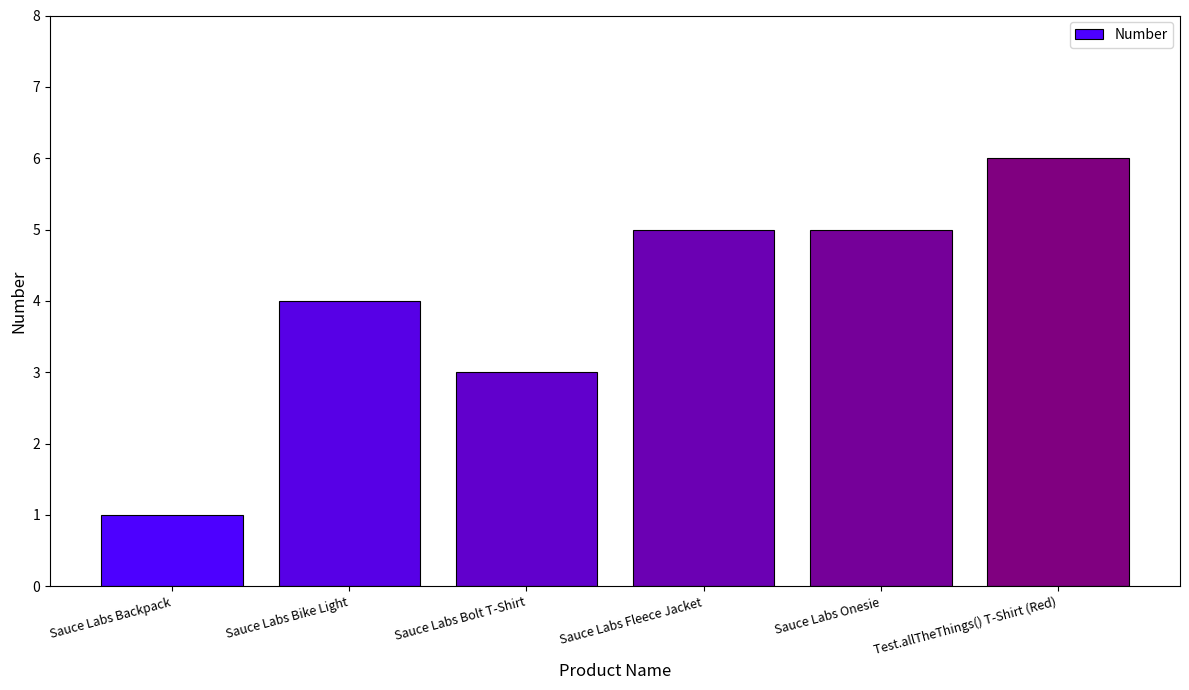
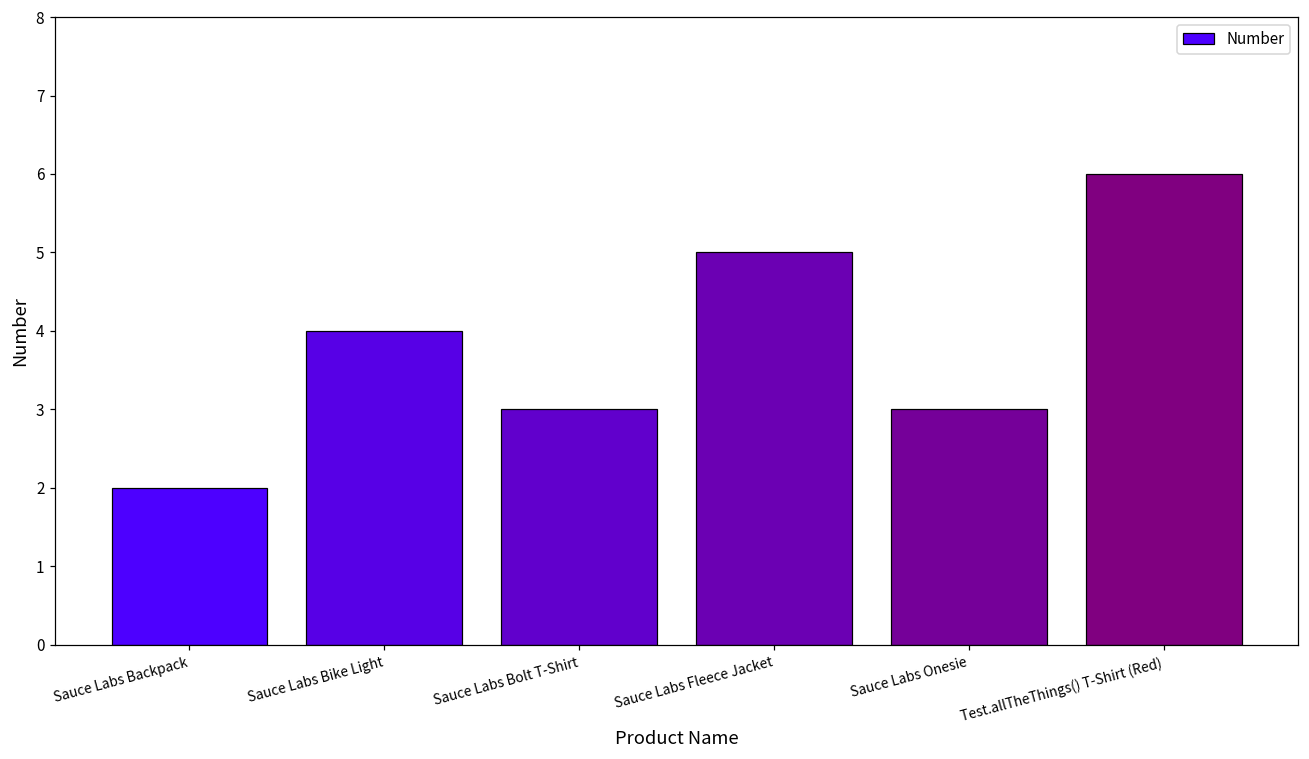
  {
-   "Sauce Labs Backpack": 1,
+   "Sauce Labs Backpack": 2,
    "Sauce Labs Bike Light": 4,
    "Sauce Labs Bolt T-Shirt": 3,
    "Sauce Labs Fleece Jacket": 5,
-   "Sauce Labs Onesie": 5,
+   "Sauce Labs Onesie": 3,
    "Test.allTheThings() T-Shirt (Red)": 6
  }
